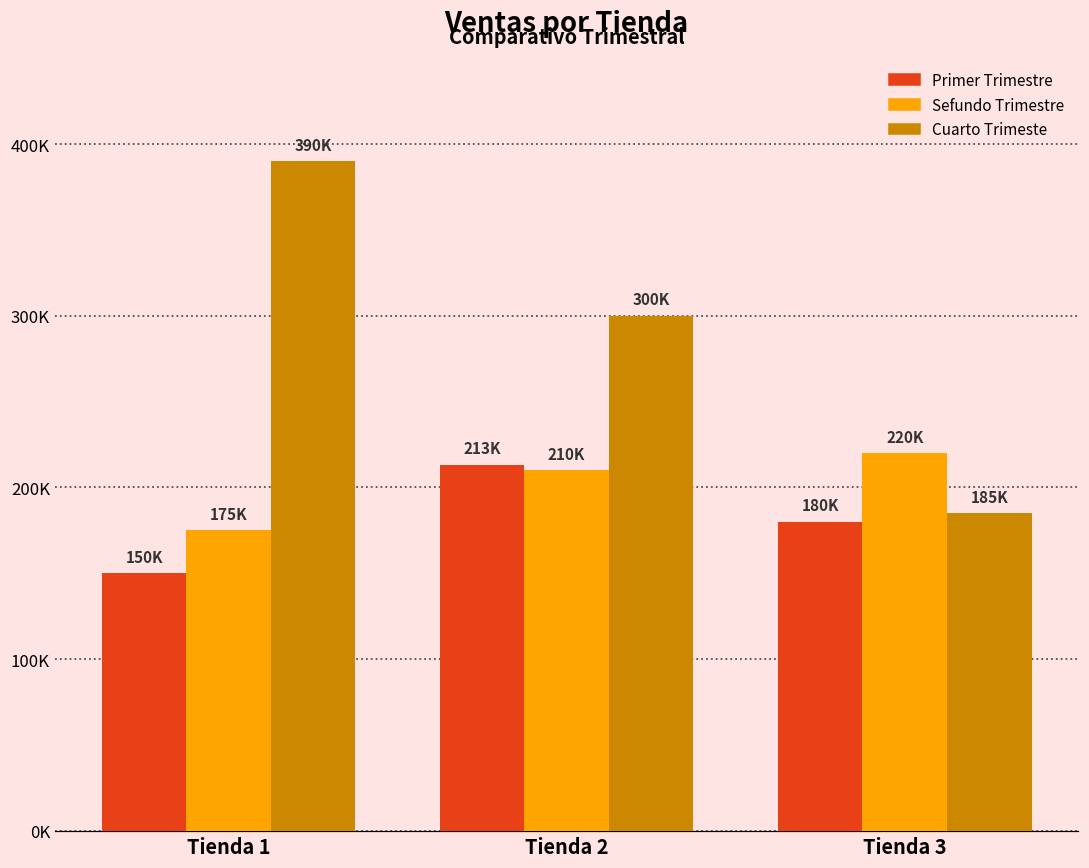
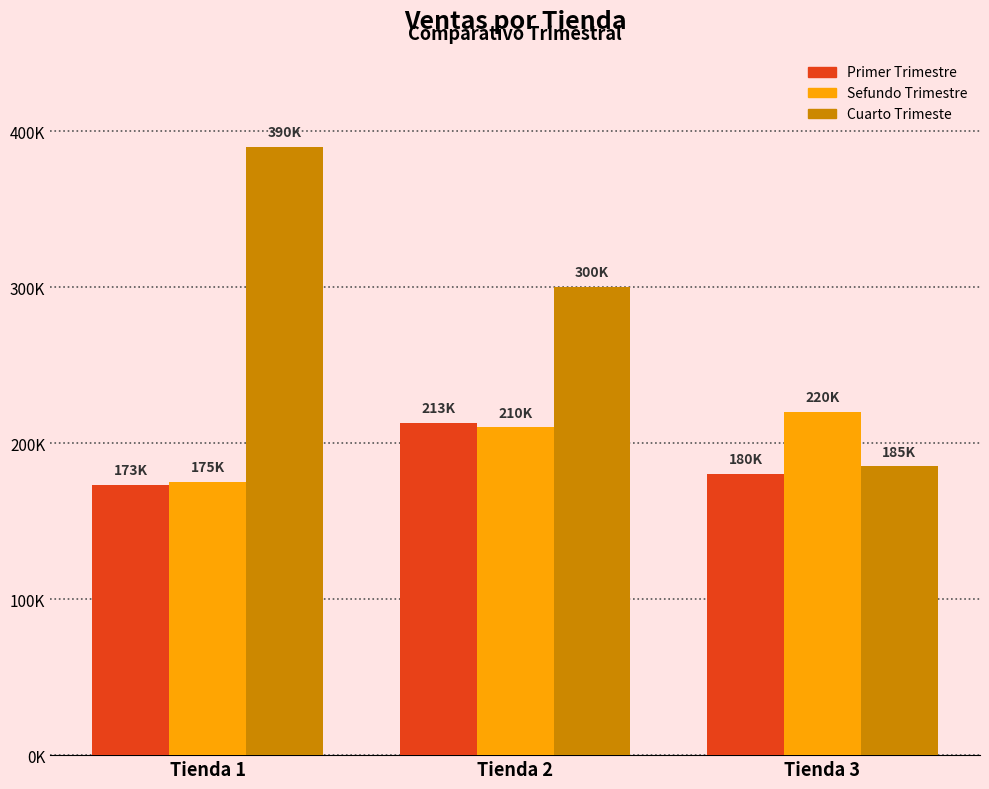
  {
    "Primer Trimestre": {
-     "Tienda 1": "150K",
+     "Tienda 1": "173K",
      "Tienda 2": "213K",
      "Tienda 3": "180K"
    }
  }
